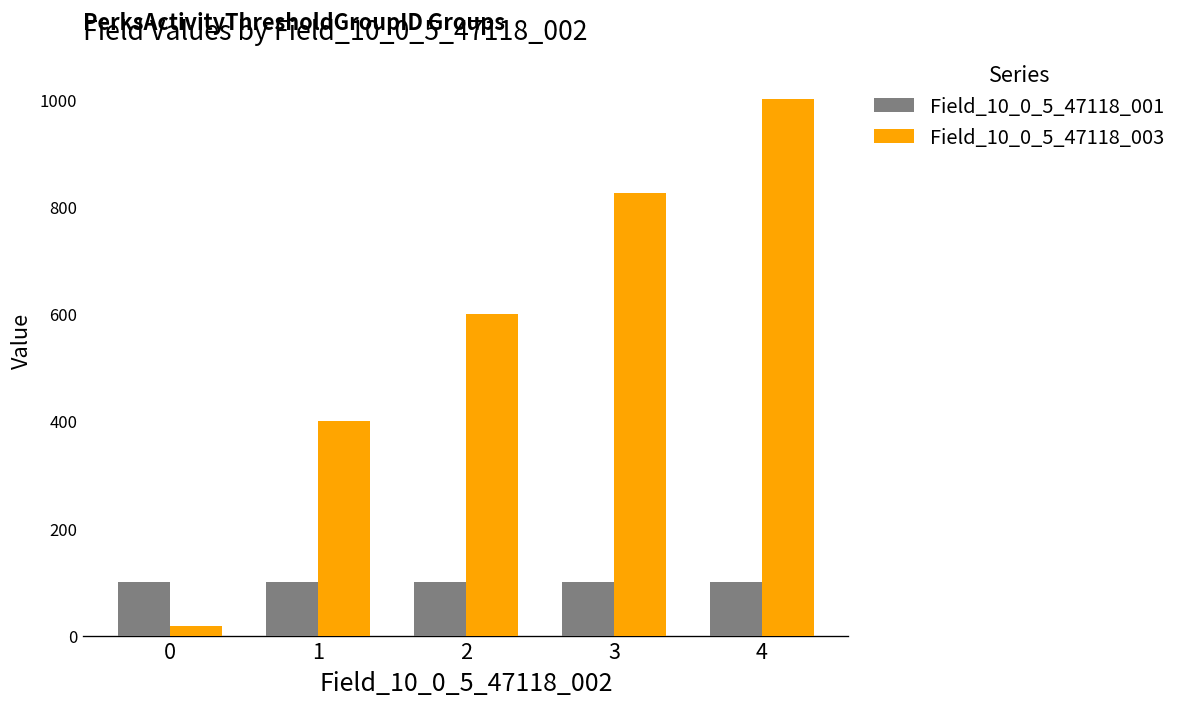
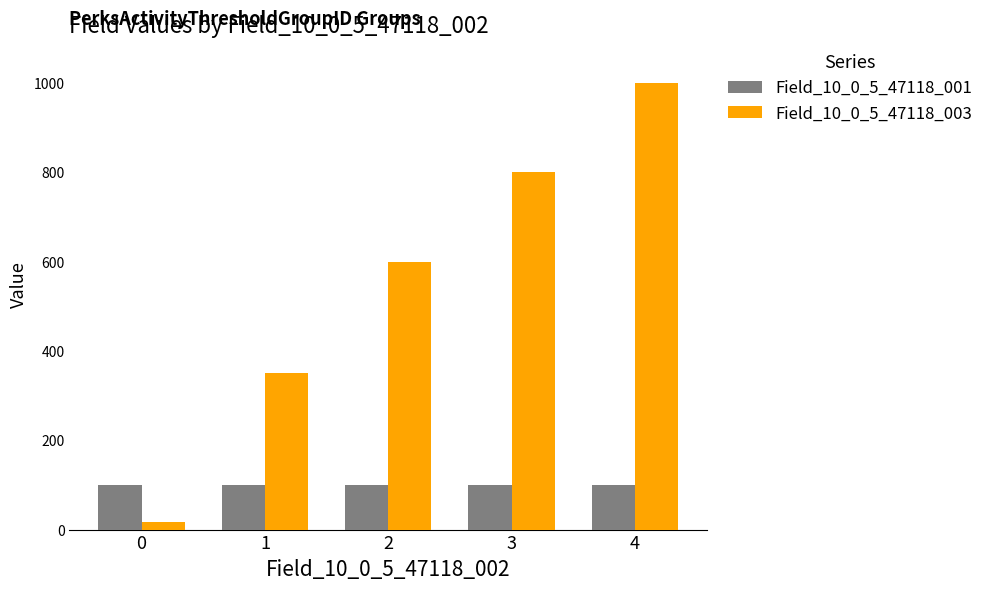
  {
    "Field_10_0_5_47118_001": {
      "0": 100,
      "1": 100,
      "2": 100,
      "3": 100,
      "4": 100
    },
    "Field_10_0_5_47118_003": {
      "0": 20,
-     "1": 400,
+     "1": 350,
      "2": 600,
-     "3": 830,
+     "3": 800,
      "4": 1000
    }
  }
